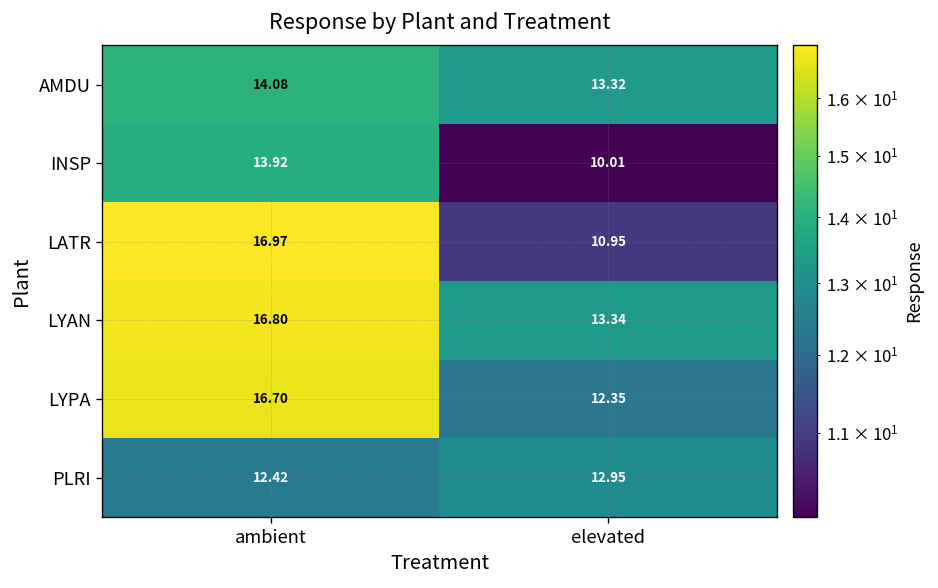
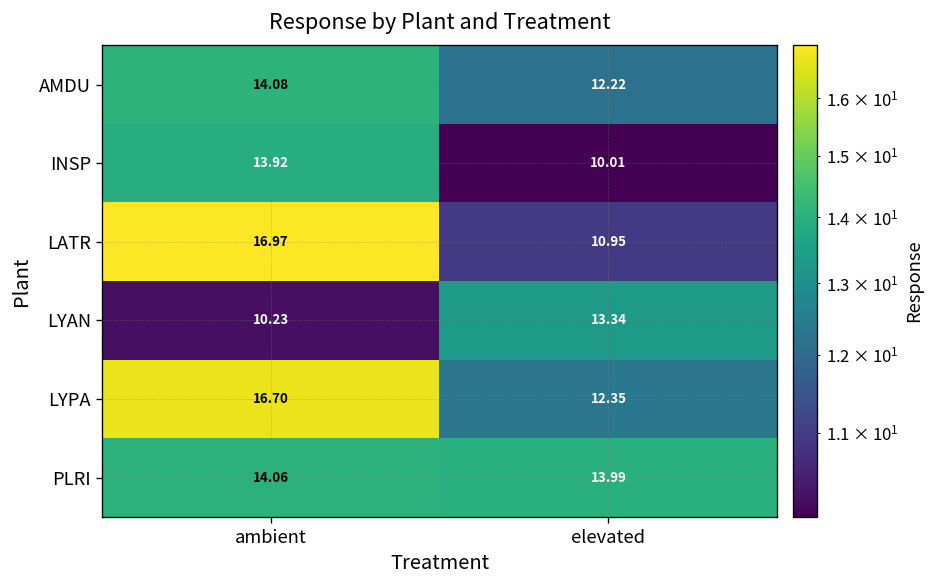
  {
    "AMDU": {
      "ambient": 14.08,
-     "elevated": 13.32
+     "elevated": 12.22
    },
    "INSP": {
      "ambient": 13.92,
      "elevated": 10.01
    },
    "LATR": {
      "ambient": 16.97,
      "elevated": 10.95
    },
    "LYAN": {
-     "ambient": 16.80,
+     "ambient": 10.23,
      "elevated": 13.34
    },
    "LYPA": {
      "ambient": 16.70,
      "elevated": 12.35
    },
    "PLRI": {
-     "ambient": 12.42,
-     "elevated": 12.95
+     "ambient": 14.06,
+     "elevated": 13.99
    }
  }
